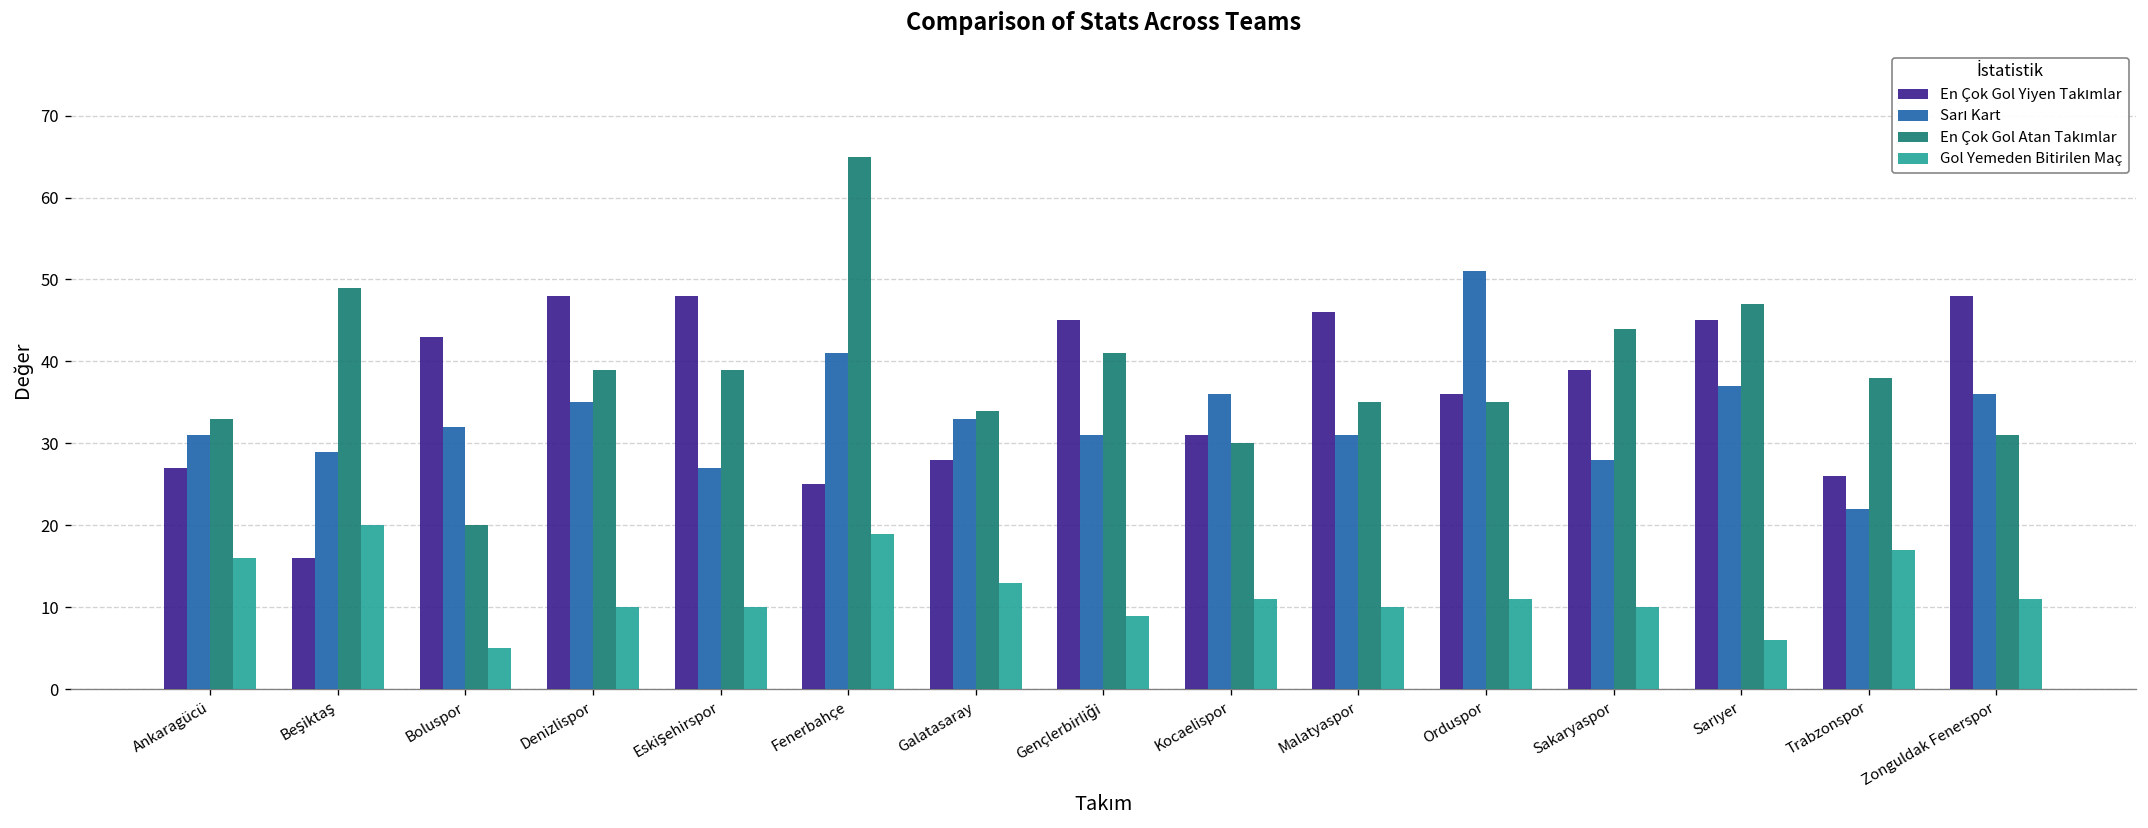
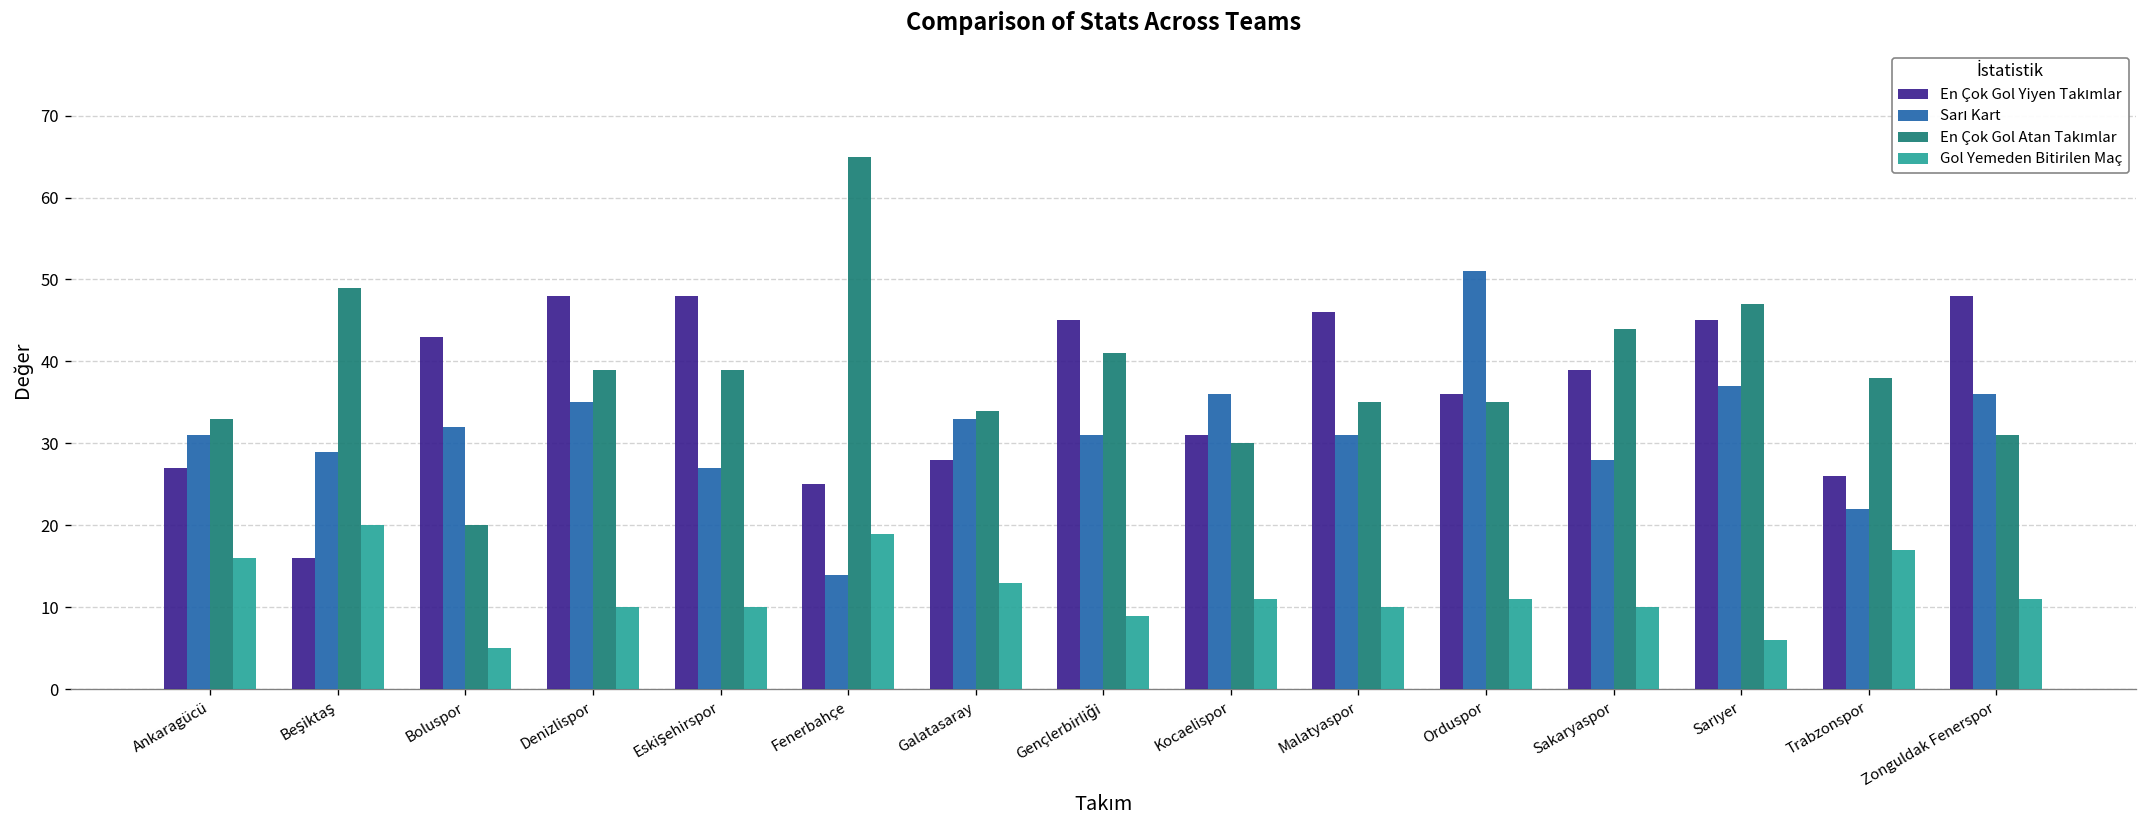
  {
    "En Çok Gol Yiyen Takımlar": {
      "Ankaragücü": 27,
      "Beşiktaş": 16,
      "Boluspor": 43,
      "Denizlispor": 48,
      "Eskişehirspor": 48,
      "Fenerbahçe": 25,
      "Galatasaray": 28,
      "Gençlerbirliği": 45,
      "Kocaelispor": 31,
      "Malatyaspor": 46,
      "Orduspor": 36,
      "Sakaryaspor": 39,
      "Sarıyer": 45,
      "Trabzonspor": 26,
      "Zonguldak Fenerspor": 48
    },
    "Sarı Kart": {
      "Ankaragücü": 31,
      "Beşiktaş": 29,
      "Boluspor": 32,
      "Denizlispor": 35,
      "Eskişehirspor": 27,
-     "Fenerbahçe": 41,
+     "Fenerbahçe": 14,
      "Galatasaray": 33,
      "Gençlerbirliği": 31,
      "Kocaelispor": 36,
      "Malatyaspor": 31,
      "Orduspor": 51,
      "Sakaryaspor": 28,
      "Sarıyer": 37,
      "Trabzonspor": 22,
      "Zonguldak Fenerspor": 36
    }
  }
